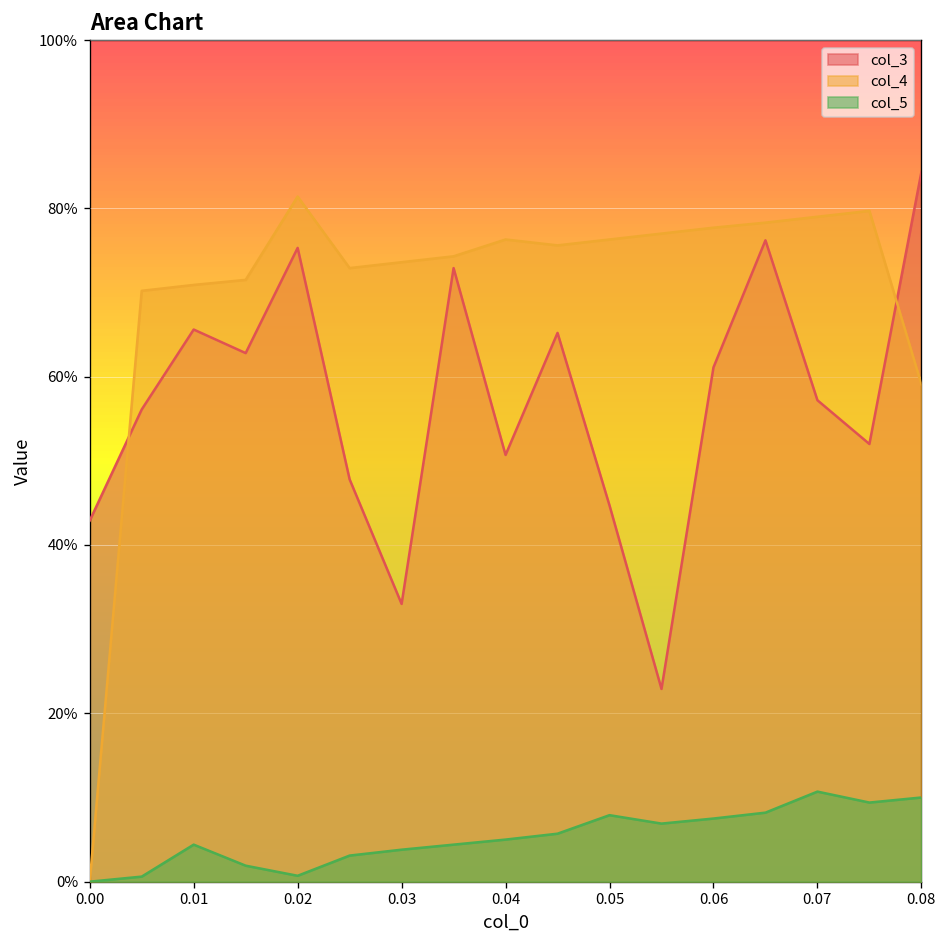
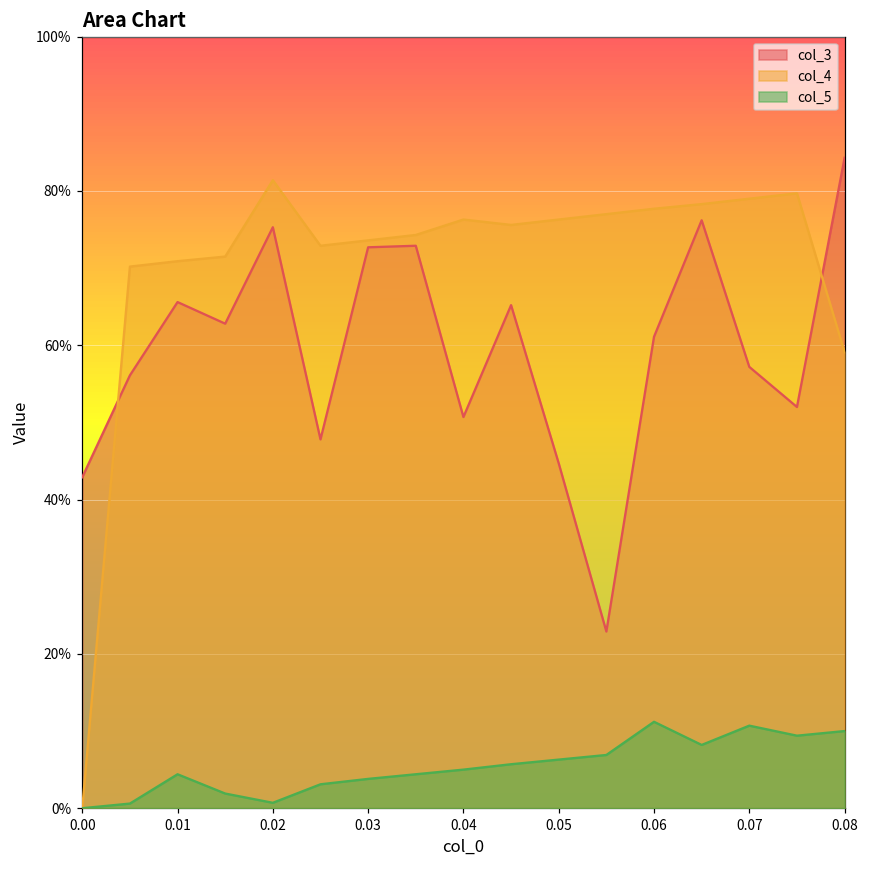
  {
    "col_3": {
      "0.00": "43%",
      "0.01": "66%",
      "0.02": "75%",
-     "0.03": "33%",
+     "0.03": "73%",
      "0.04": "51%",
      "0.05": "45%",
      "0.06": "61%",
      "0.07": "57%",
      "0.08": "84%"
    },
    "col_4": {
      "0.01": "71%",
      "0.02": "81%",
      "0.03": "74%",
      "0.04": "76%",
      "0.05": "76%",
      "0.06": "78%",
      "0.07": "79%",
      "0.08": "59%"
    },
    "col_5": {
      "0.01": "4%",
      "0.02": "1%",
      "0.03": "4%",
      "0.04": "5%",
-     "0.05": "8%",
-     "0.06": "8%",
+     "0.05": "6%",
+     "0.06": "11%",
      "0.07": "11%",
      "0.08": "10%"
    }
  }
